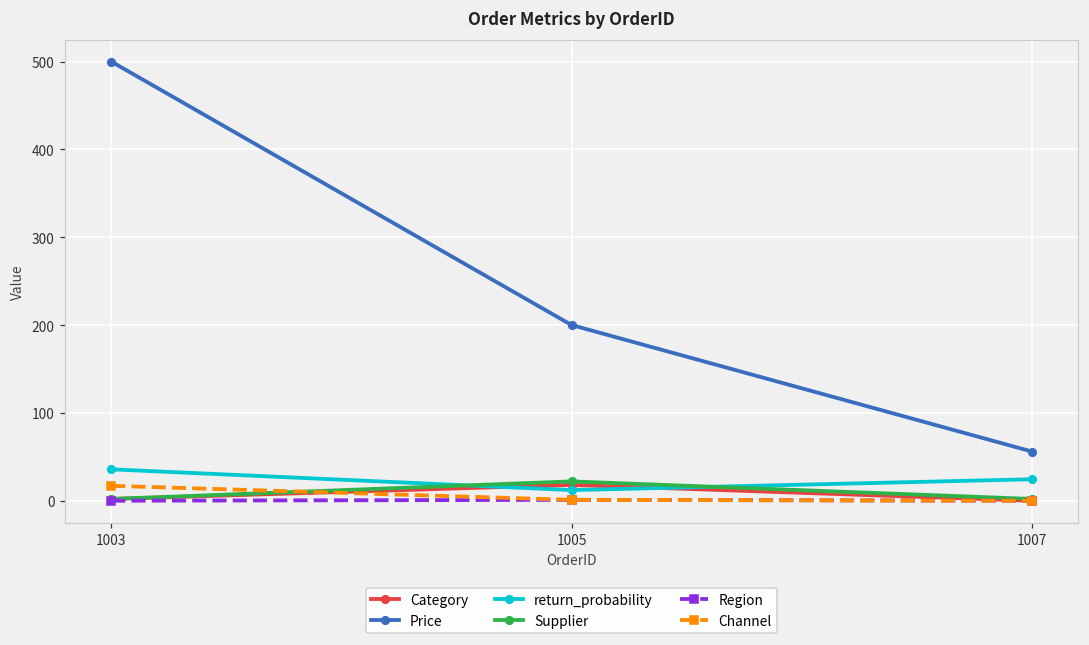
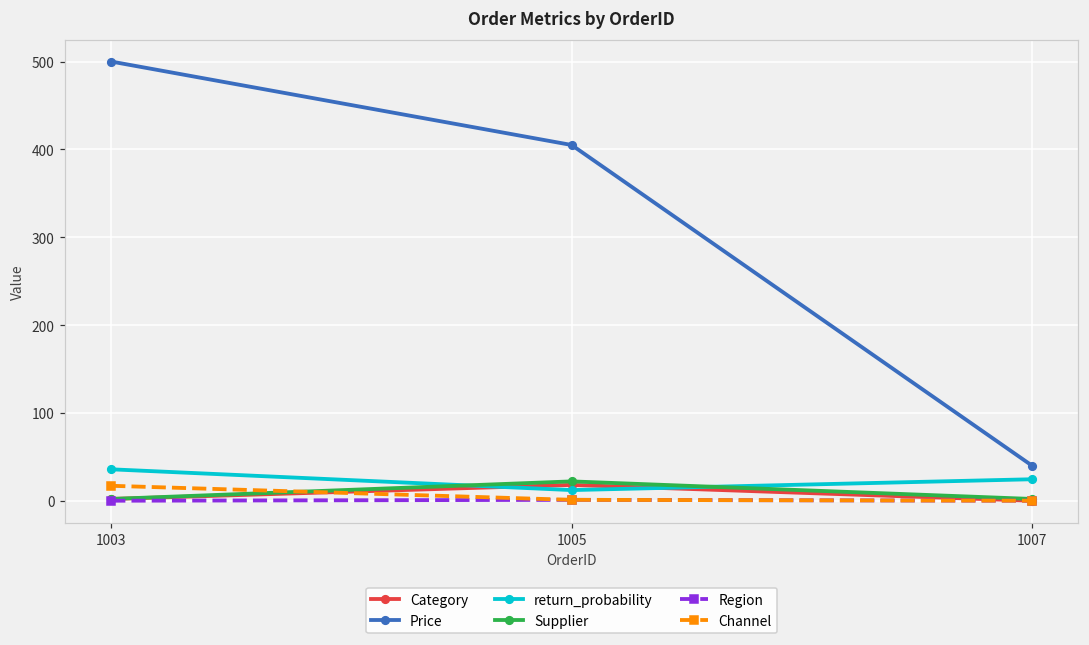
  {
    "Category": {
      "1005": 20
    },
    "Price": {
      "1003": 500,
-     "1005": 200,
-     "1007": 60
+     "1005": 410,
+     "1007": 40
    },
    "return_probability": {
      "1003": 40,
      "1005": 10,
      "1007": 20
    },
    "Supplier": {
      "1005": 20
    },
    "Channel": {
      "1003": 20
    }
  }
